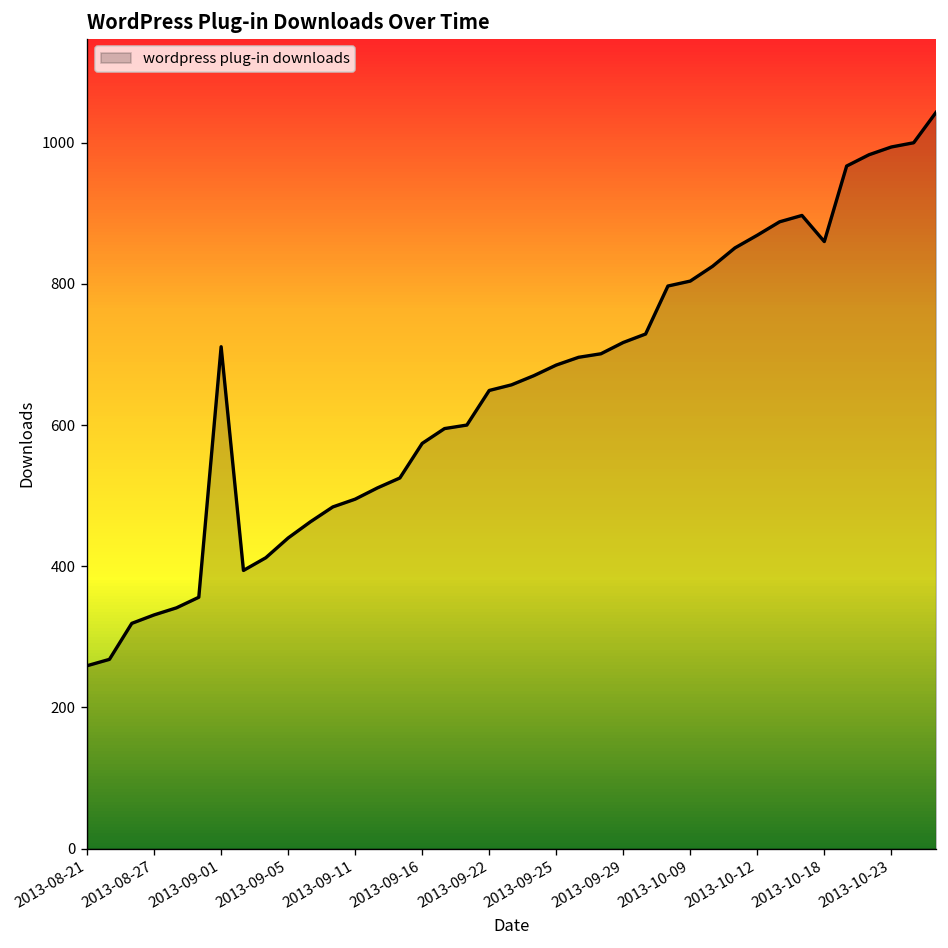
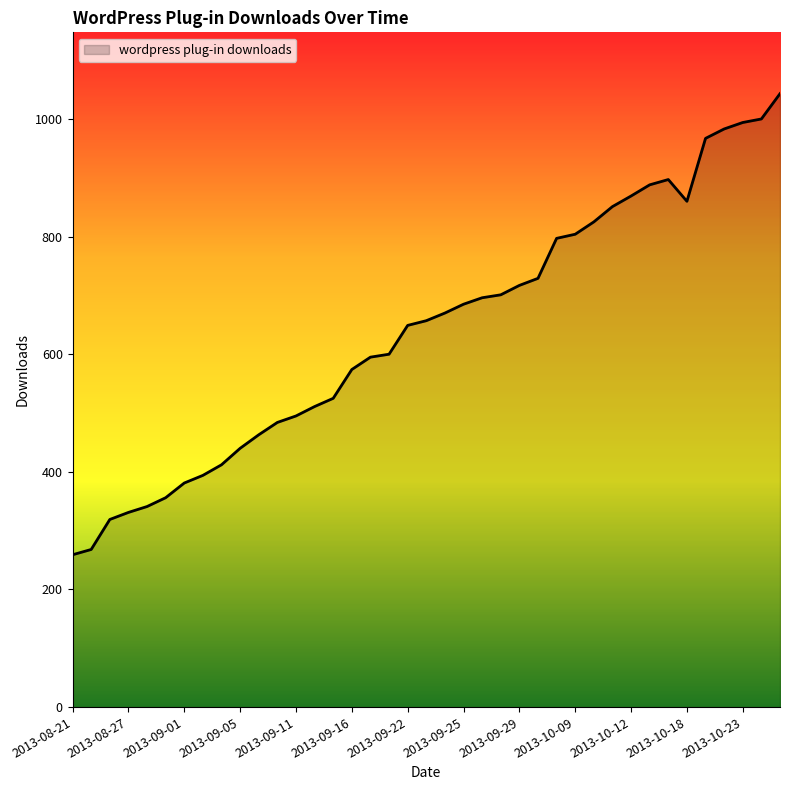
  {
    "2013-08-21": 260,
    "2013-08-27": 330,
-   "2013-09-01": 710,
+   "2013-09-01": 380,
    "2013-09-05": 440,
    "2013-09-11": 500,
    "2013-09-16": 570,
    "2013-09-22": 650,
    "2013-09-25": 690,
    "2013-09-29": 720,
    "2013-10-09": 800,
    "2013-10-12": 870,
    "2013-10-18": 860,
    "2013-10-23": 990
  }
